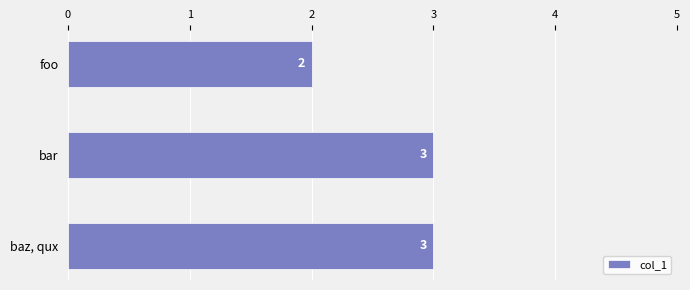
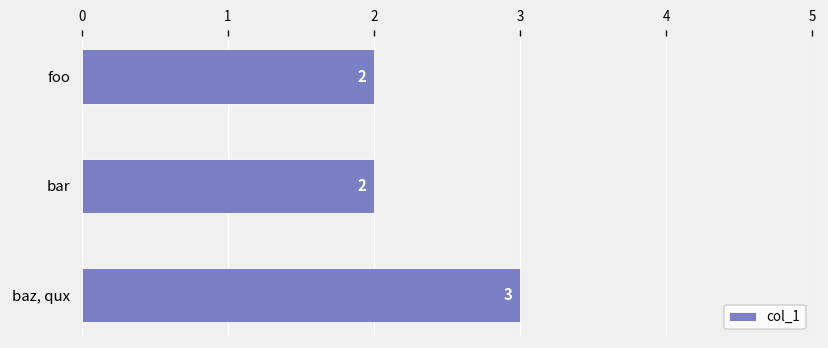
  {
    "foo": 2,
-   "bar": 3,
+   "bar": 2,
    "baz, qux": 3
  }
